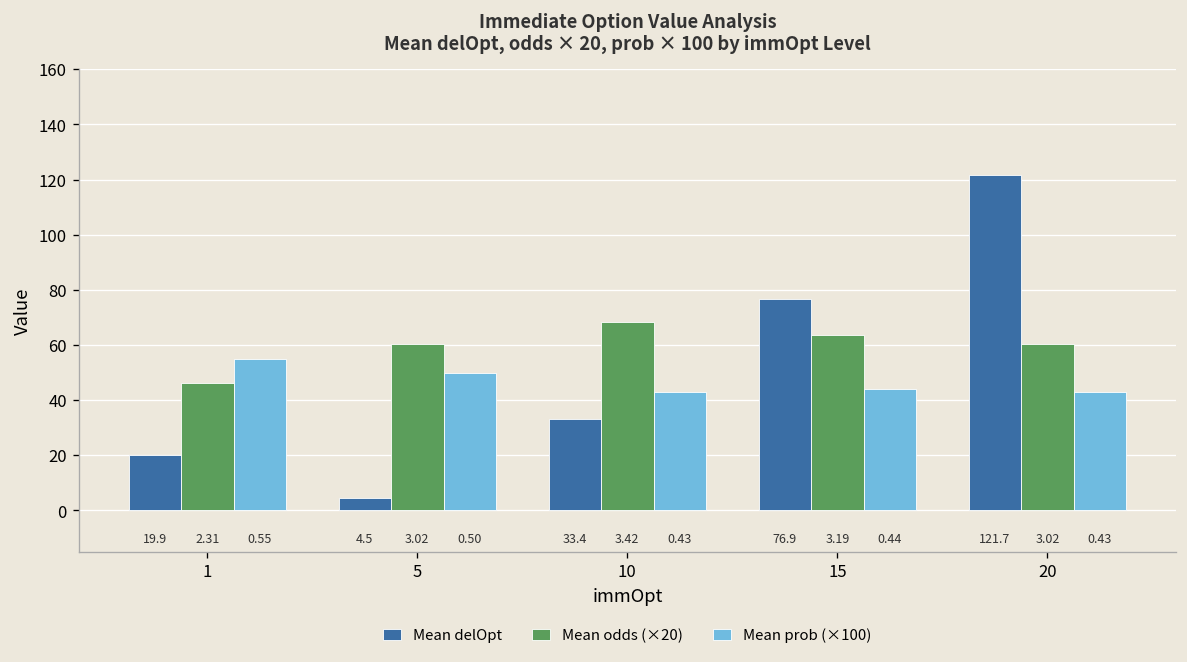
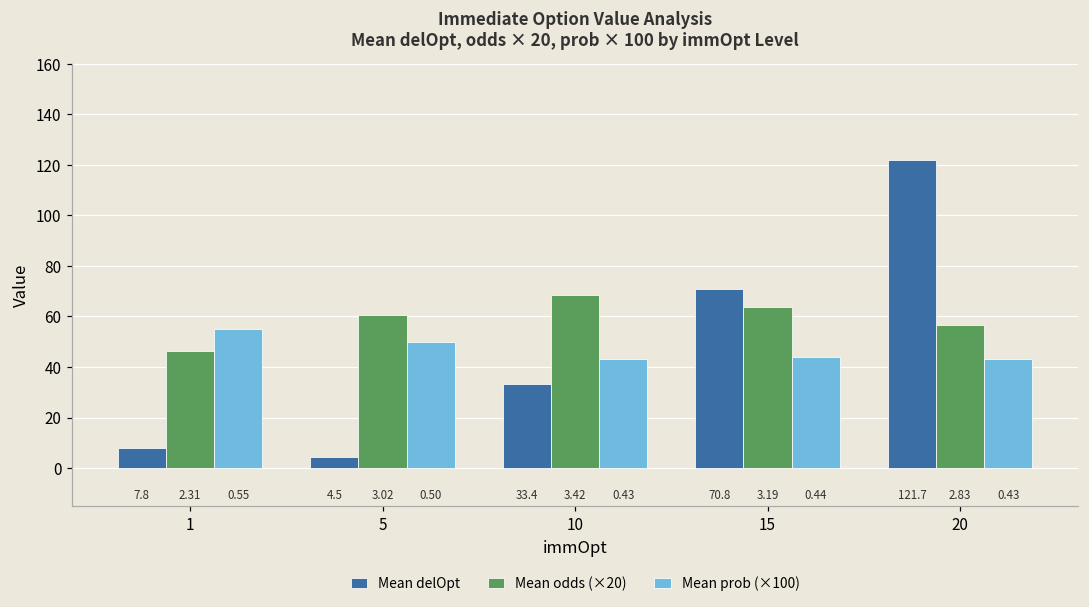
  {
    "Mean delOpt": {
-     "1": 19.9,
-     "15": 76.9
+     "1": 7.8,
+     "15": 70.8
    },
    "Mean odds (×20)": {
-     "20": 3.02
+     "20": 2.83
    },
    "Mean prob (×100)": {
      "1": 55,
      "5": 50,
      "10": 43,
      "15": 44,
      "20": 43
    }
  }
